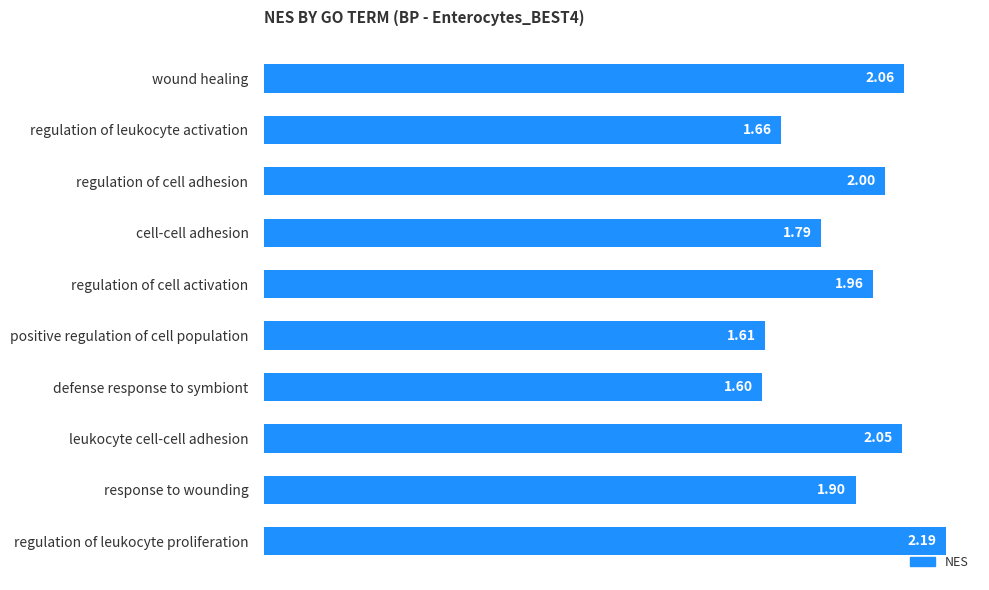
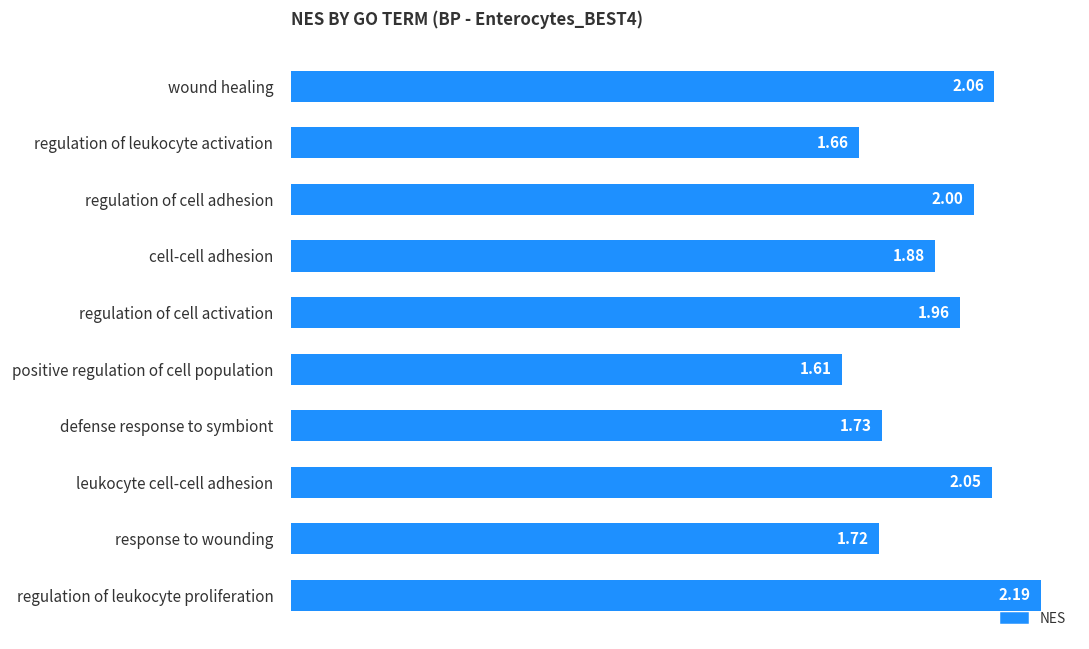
  {
    "wound healing": 2.06,
    "regulation of leukocyte activation": 1.66,
    "regulation of cell adhesion": 2.00,
-   "cell-cell adhesion": 1.79,
+   "cell-cell adhesion": 1.88,
    "regulation of cell activation": 1.96,
    "positive regulation of cell population": 1.61,
-   "defense response to symbiont": 1.60,
+   "defense response to symbiont": 1.73,
    "leukocyte cell-cell adhesion": 2.05,
-   "response to wounding": 1.90,
+   "response to wounding": 1.72,
    "regulation of leukocyte proliferation": 2.19
  }
